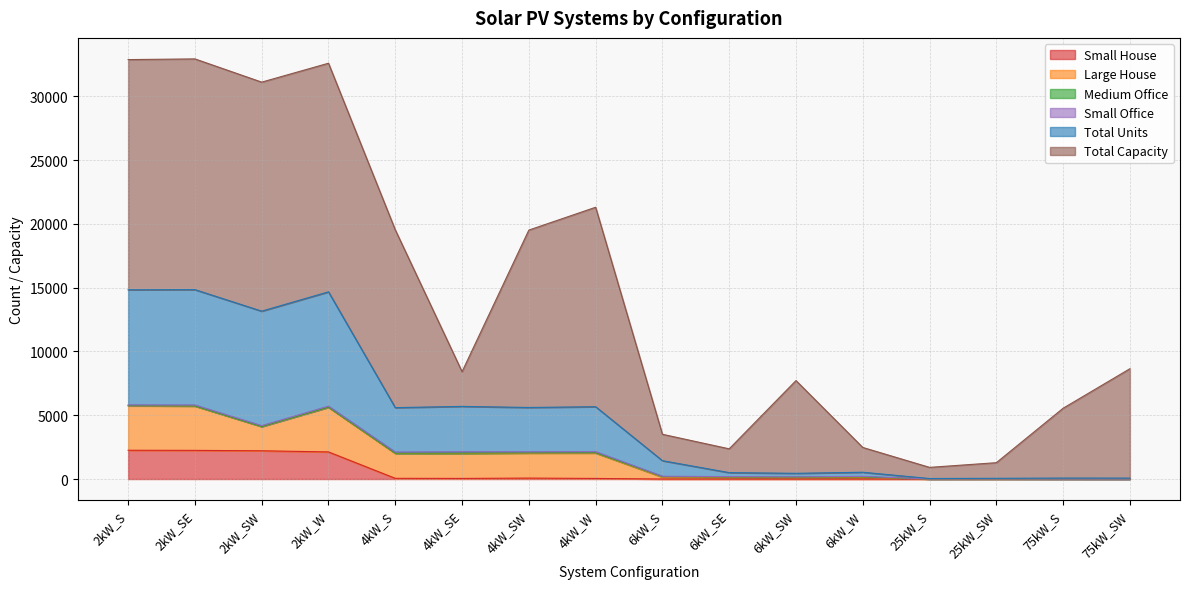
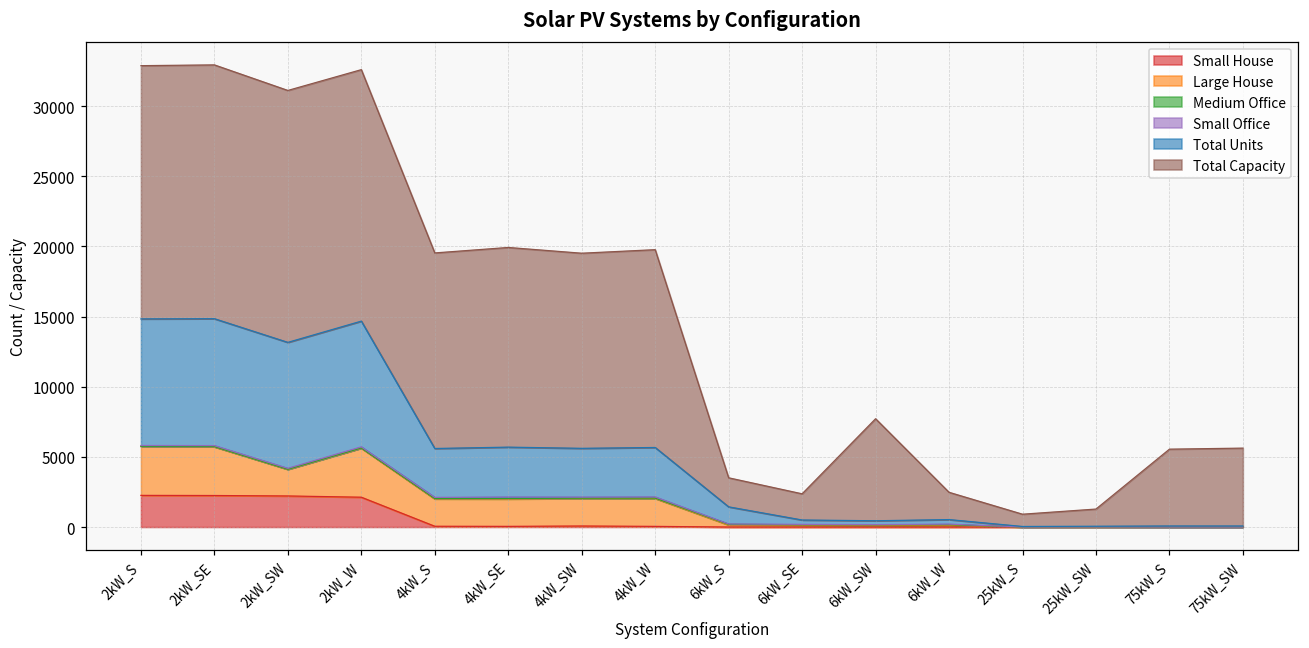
  {
    "Small House": {
      "2kW_S": 2300,
      "2kW_SE": 2200,
      "2kW_SW": 2200,
      "2kW_W": 2100,
      "4kW_S": 100,
      "4kW_SE": 0,
      "4kW_SW": 100,
      "4kW_W": 0
    },
    "Total Units": {
      "2kW_S": 9000,
      "2kW_SE": 9000,
      "2kW_SW": 9000,
      "2kW_W": 9000,
      "4kW_S": 3500,
      "4kW_SE": 3600,
      "4kW_SW": 3500,
      "4kW_W": 3500,
      "6kW_S": 1200,
      "6kW_SE": 300,
      "6kW_SW": 300,
      "6kW_W": 300
    },
    "Total Capacity": {
      "2kW_S": 18000,
      "2kW_SE": 18100,
      "2kW_SW": 18000,
      "2kW_W": 17900,
      "4kW_S": 13900,
-     "4kW_SE": 2700,
+     "4kW_SE": 14200,
      "4kW_SW": 13900,
-     "4kW_W": 15600,
+     "4kW_W": 14100,
      "6kW_S": 2100,
      "6kW_SE": 1900,
      "6kW_SW": 7300,
      "6kW_W": 1900,
      "25kW_S": 900,
      "25kW_SW": 1200,
      "75kW_S": 5500,
-     "75kW_SW": 8600
+     "75kW_SW": 5600
    }
  }
